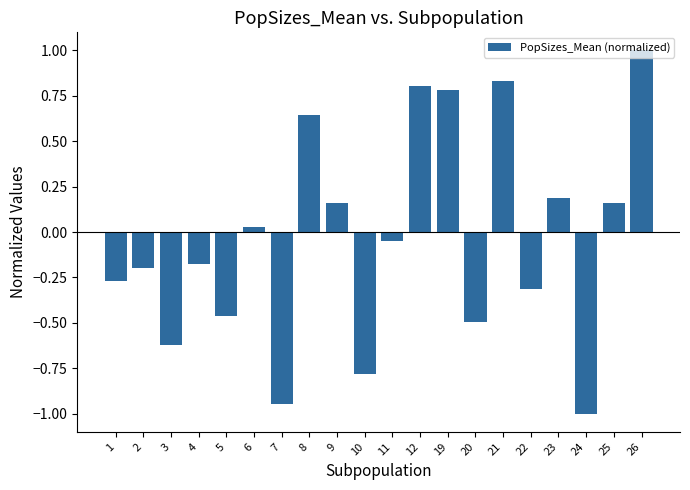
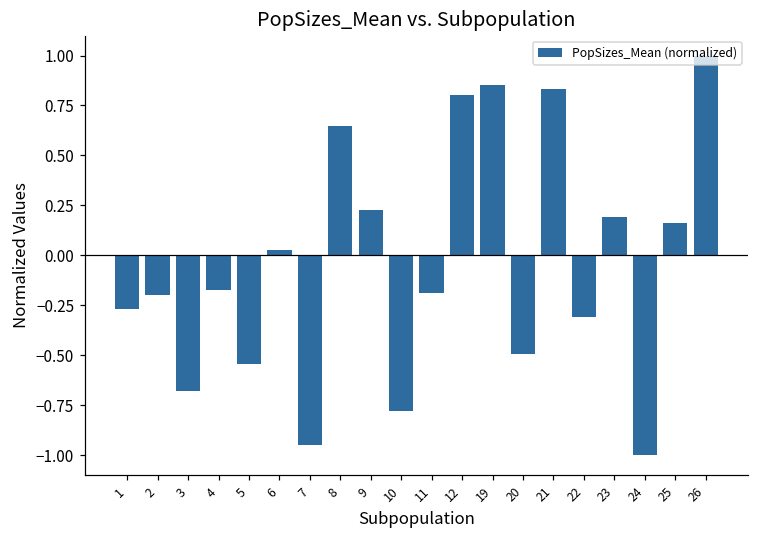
  {
    "1": -0.27,
    "2": -0.20,
-   "3": -0.62,
+   "3": -0.68,
    "4": -0.17,
-   "5": -0.46,
+   "5": -0.54,
    "6": 0.03,
    "7": -0.95,
    "8": 0.65,
-   "9": 0.16,
+   "9": 0.23,
    "10": -0.78,
-   "11": -0.05,
+   "11": -0.19,
    "12": 0.80,
-   "19": 0.78,
+   "19": 0.85,
    "20": -0.49,
    "21": 0.83,
    "22": -0.31,
    "23": 0.19,
    "24": -1.00,
    "25": 0.16
  }
